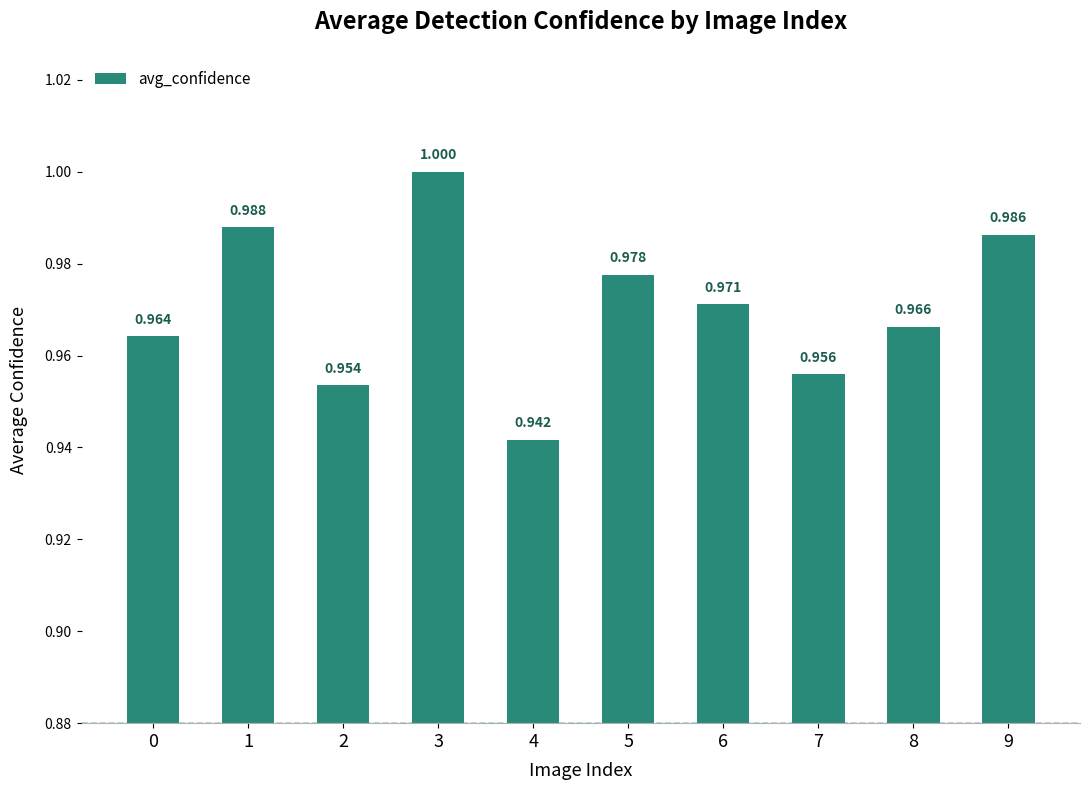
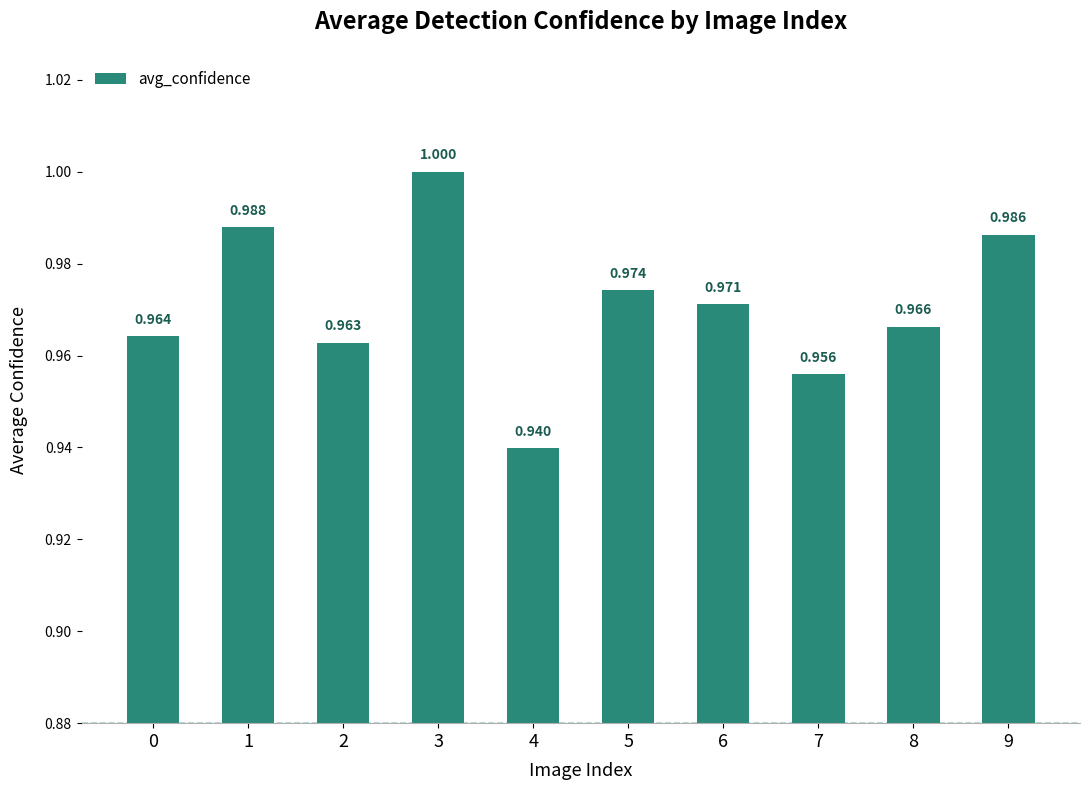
  {
    "0": 0.964,
    "1": 0.988,
-   "2": 0.954,
+   "2": 0.963,
    "3": 1.000,
-   "4": 0.942,
-   "5": 0.978,
+   "4": 0.940,
+   "5": 0.974,
    "6": 0.971,
    "7": 0.956,
    "8": 0.966,
    "9": 0.986
  }
